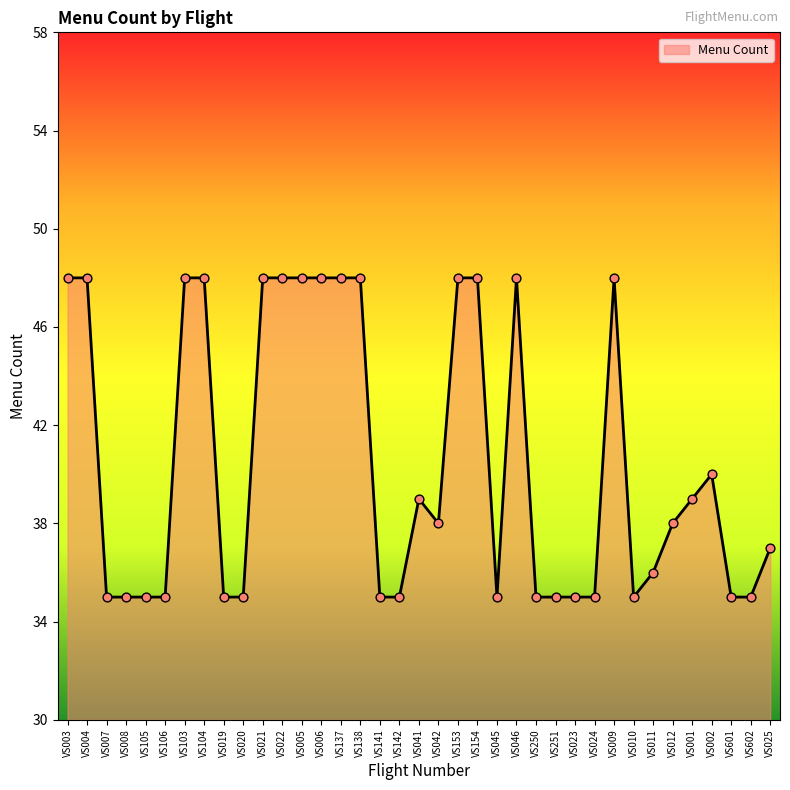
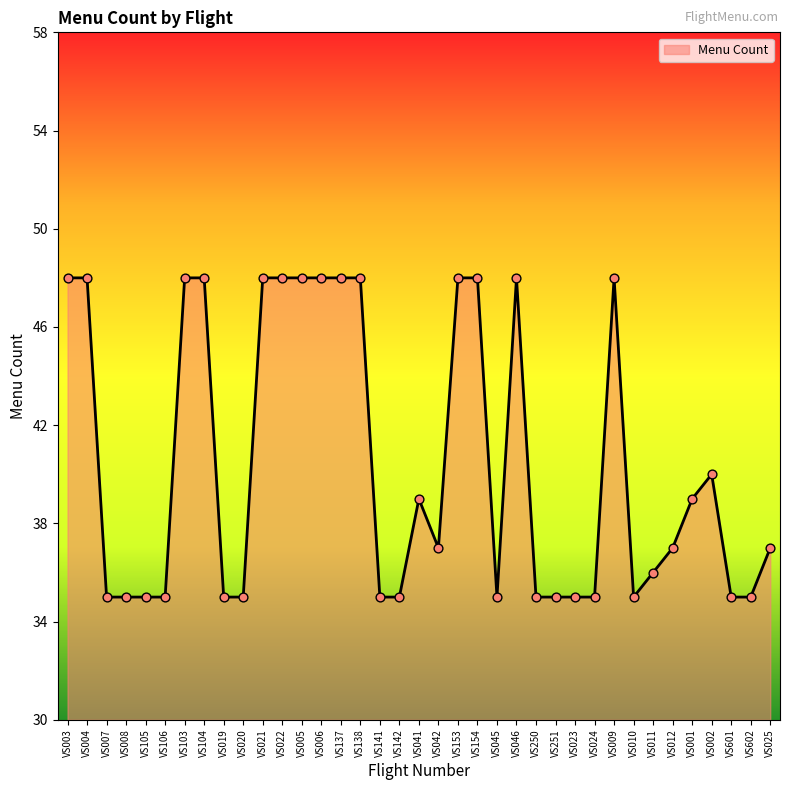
  {
    "VS003": 48,
    "VS004": 48,
    "VS007": 35,
    "VS008": 35,
    "VS105": 35,
    "VS106": 35,
    "VS103": 48,
    "VS104": 48,
    "VS019": 35,
    "VS020": 35,
    "VS021": 48,
    "VS022": 48,
    "VS005": 48,
    "VS006": 48,
    "VS137": 48,
    "VS138": 48,
    "VS141": 35,
    "VS142": 35,
    "VS041": 39,
-   "VS042": 38,
+   "VS042": 37,
    "VS153": 48,
    "VS154": 48,
    "VS045": 35,
    "VS046": 48,
    "VS250": 35,
    "VS251": 35,
    "VS023": 35,
    "VS024": 35,
    "VS009": 48,
    "VS010": 35,
    "VS011": 36,
-   "VS012": 38,
+   "VS012": 37,
    "VS001": 39,
    "VS002": 40,
    "VS601": 35,
    "VS602": 35,
    "VS025": 37
  }
